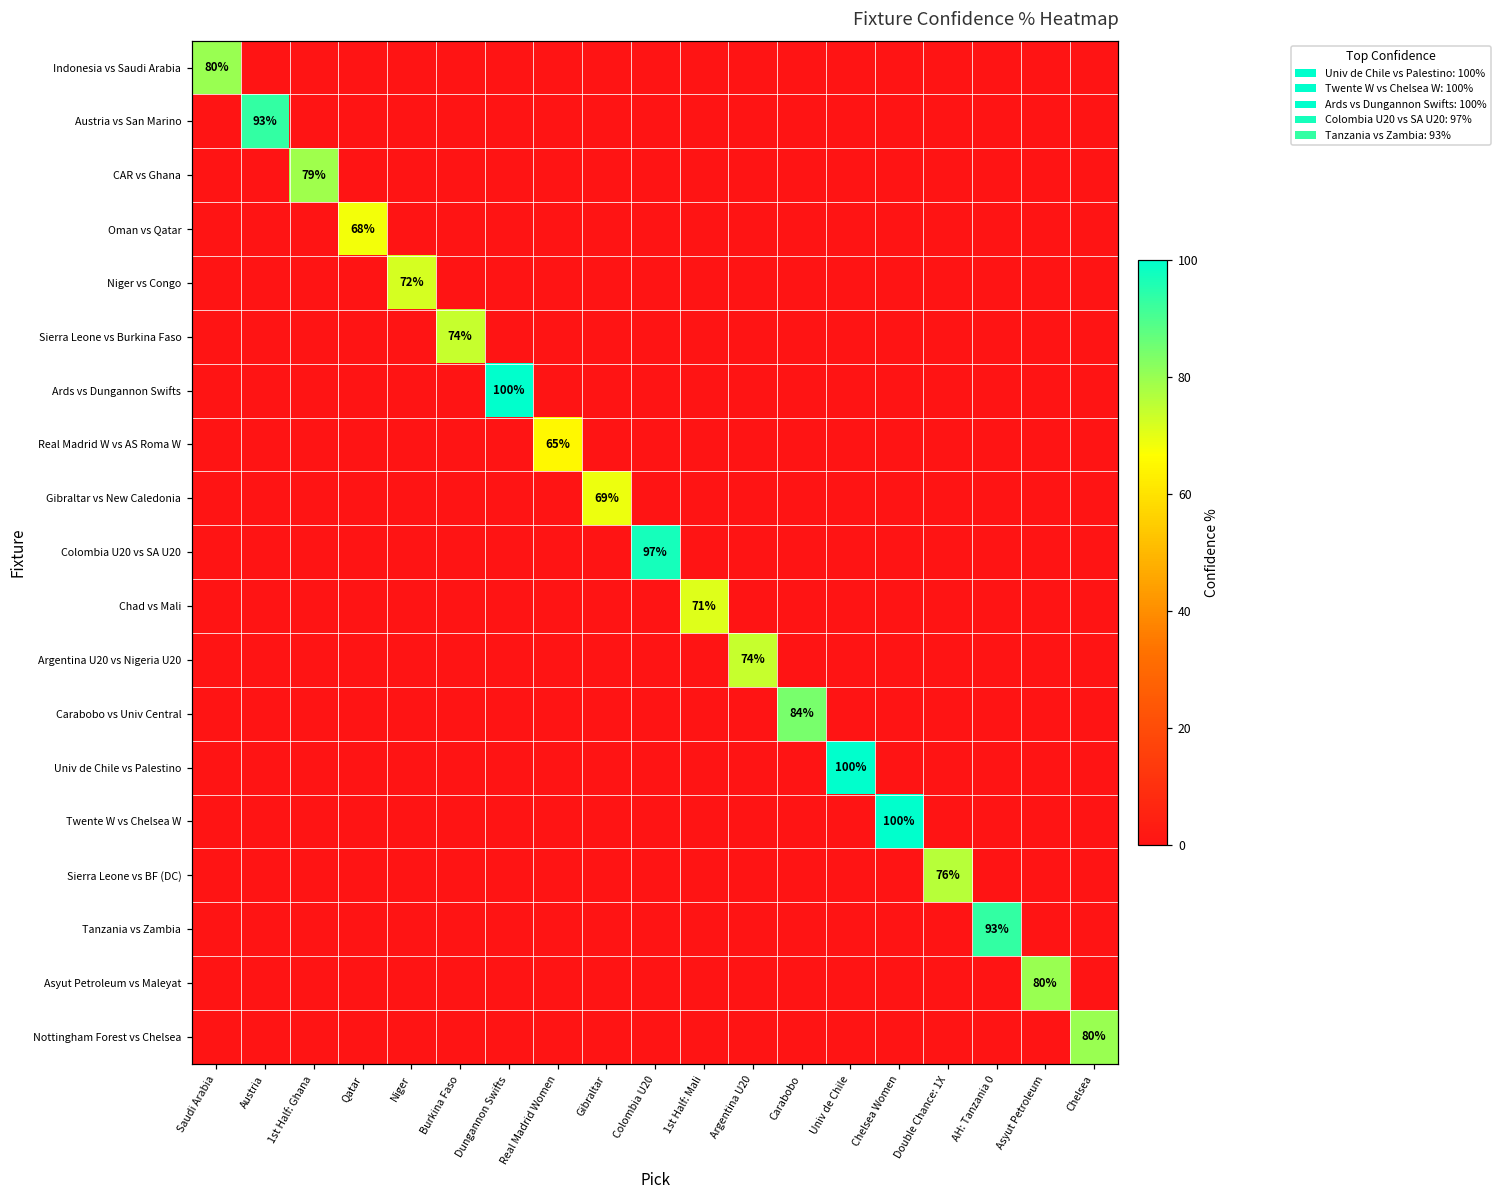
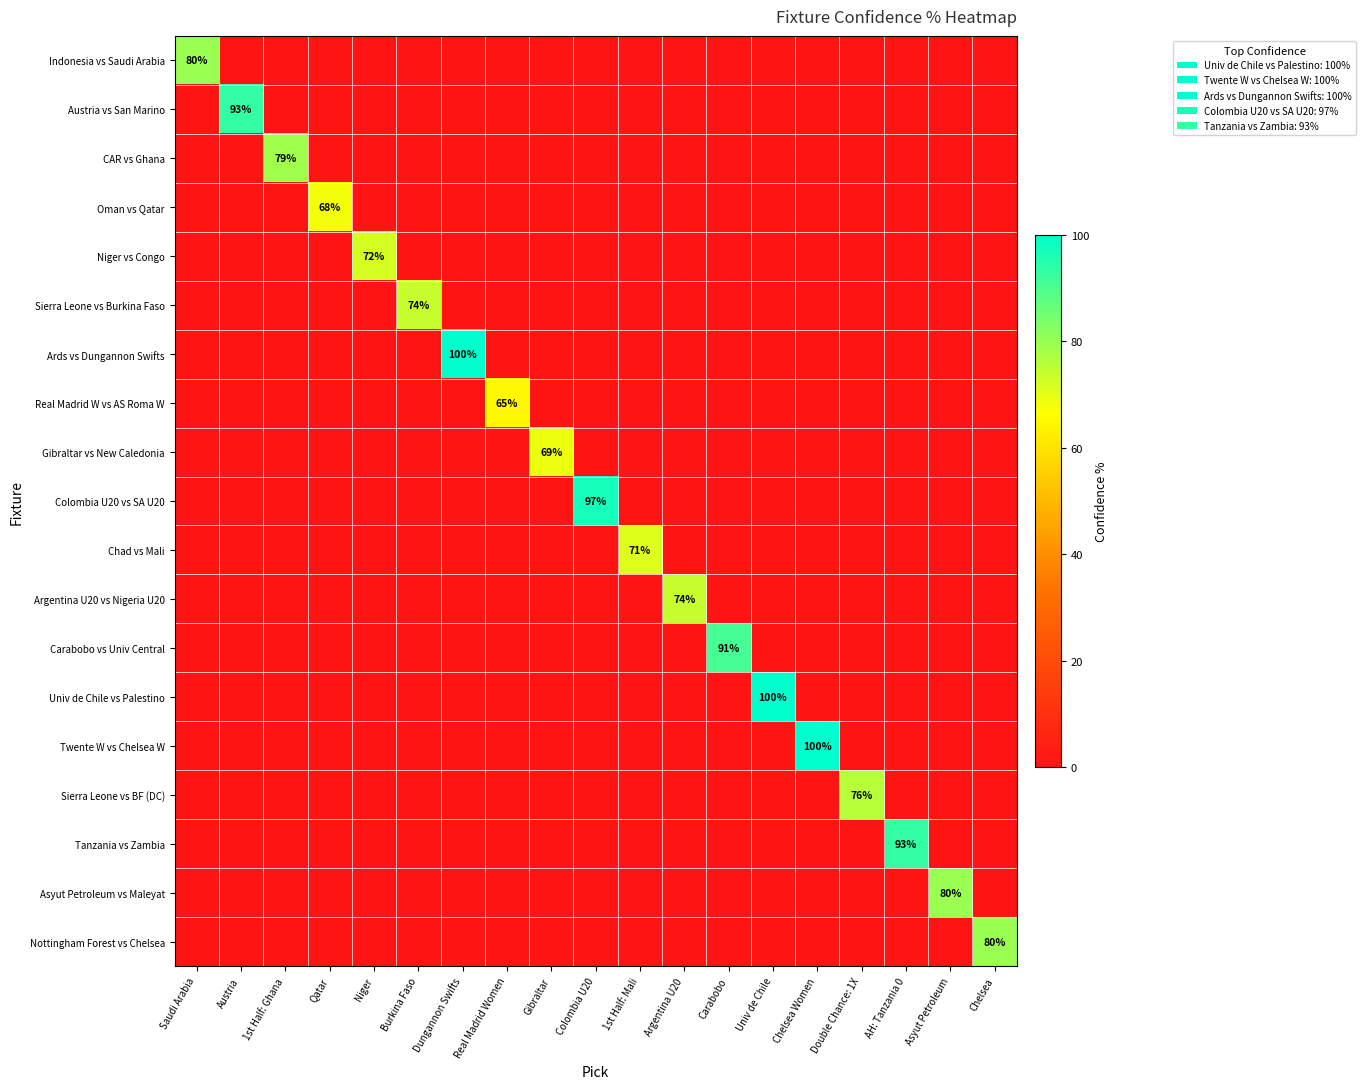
  {
    "Indonesia vs Saudi Arabia": {
      "Saudi Arabia": "80%"
    },
    "Austria vs San Marino": {
      "Austria": "93%"
    },
    "CAR vs Ghana": {
      "1st Half: Ghana": "79%"
    },
    "Oman vs Qatar": {
      "Qatar": "68%"
    },
    "Niger vs Congo": {
      "Niger": "72%"
    },
    "Sierra Leone vs Burkina Faso": {
      "Burkina Faso": "74%"
    },
    "Ards vs Dungannon Swifts": {
      "Dungannon Swifts": "100%"
    },
    "Real Madrid W vs AS Roma W": {
      "Real Madrid Women": "65%"
    },
    "Gibraltar vs New Caledonia": {
      "Gibraltar": "69%"
    },
    "Colombia U20 vs SA U20": {
      "Colombia U20": "97%"
    },
    "Chad vs Mali": {
      "1st Half: Mali": "71%"
    },
    "Argentina U20 vs Nigeria U20": {
      "Argentina U20": "74%"
    },
    "Carabobo vs Univ Central": {
-     "Carabobo": "84%"
+     "Carabobo": "91%"
    },
    "Univ de Chile vs Palestino": {
      "Univ de Chile": "100%"
    },
    "Twente W vs Chelsea W": {
      "Chelsea Women": "100%"
    },
    "Sierra Leone vs BF (DC)": {
      "Double Chance: 1X": "76%"
    },
    "Tanzania vs Zambia": {
      "AH: Tanzania 0": "93%"
    },
    "Asyut Petroleum vs Maleyat": {
      "Asyut Petroleum": "80%"
    },
    "Nottingham Forest vs Chelsea": {
      "Chelsea": "80%"
    }
  }
